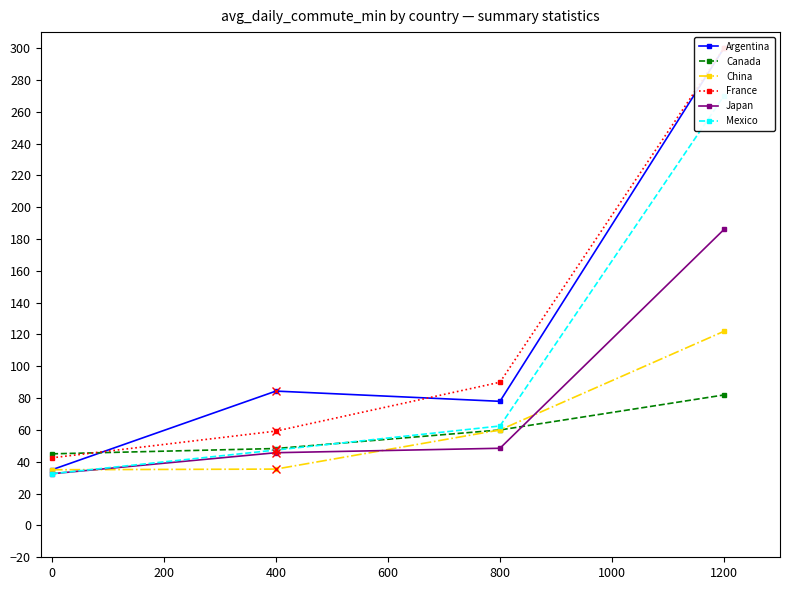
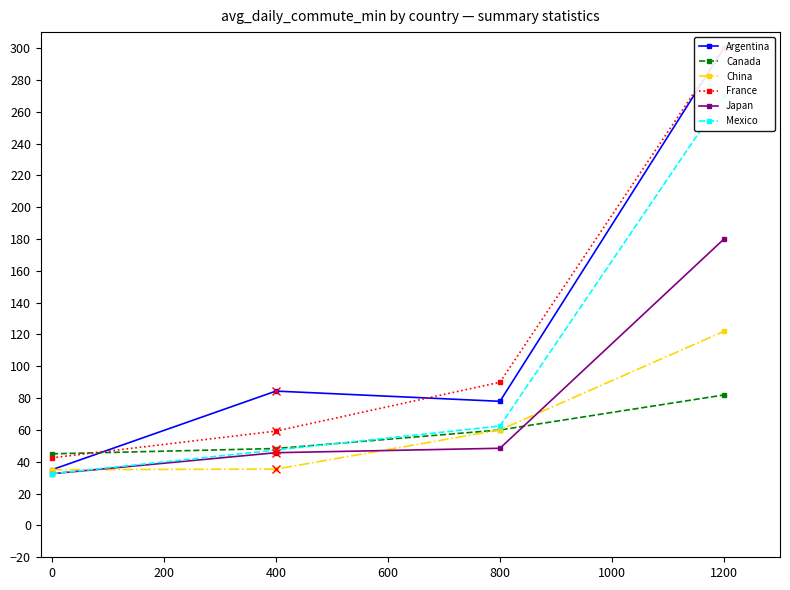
  {
    "Argentina": {
      "800": 78
    },
    "Canada": {
      "0": 45,
      "1200": 82
    },
    "China": {
      "1200": 122
    },
    "Japan": {
      "800": 49,
-     "1200": 186
+     "1200": 180
    },
    "Mexico": {
      "800": 63
    }
  }
